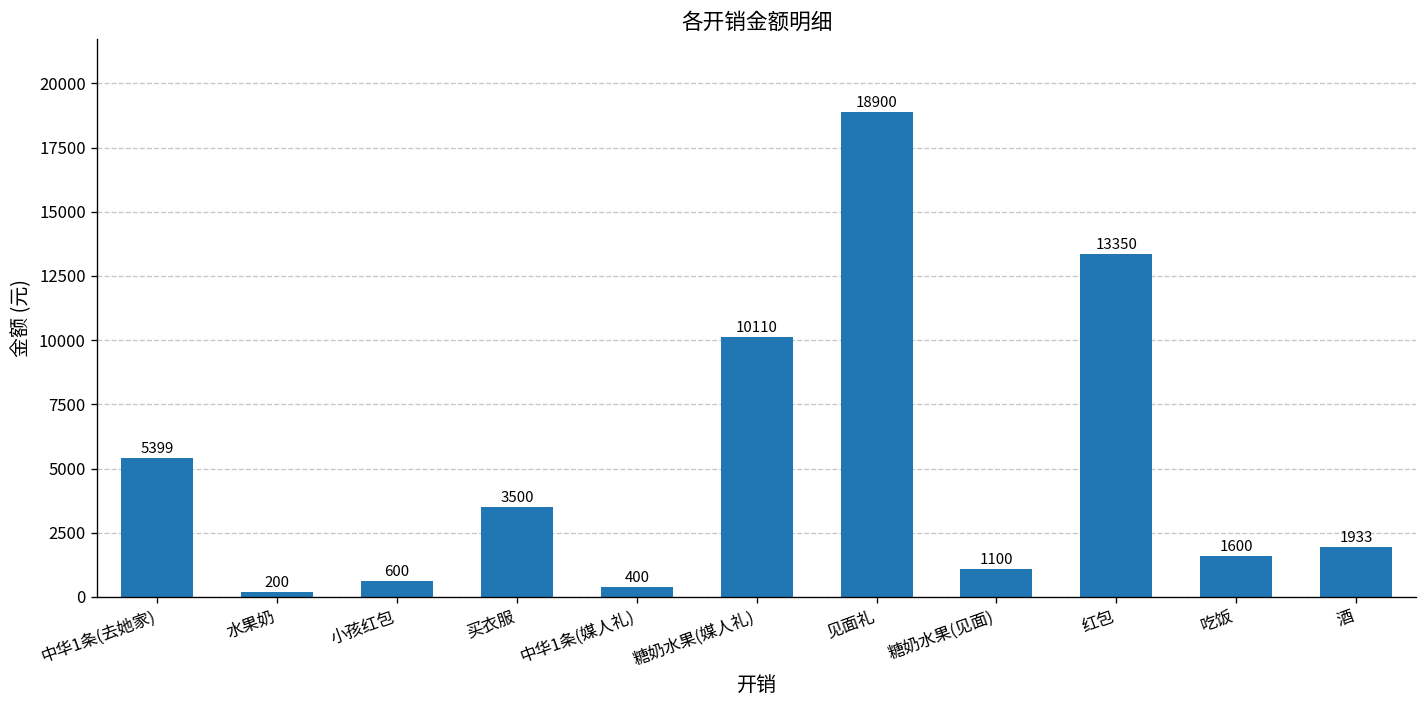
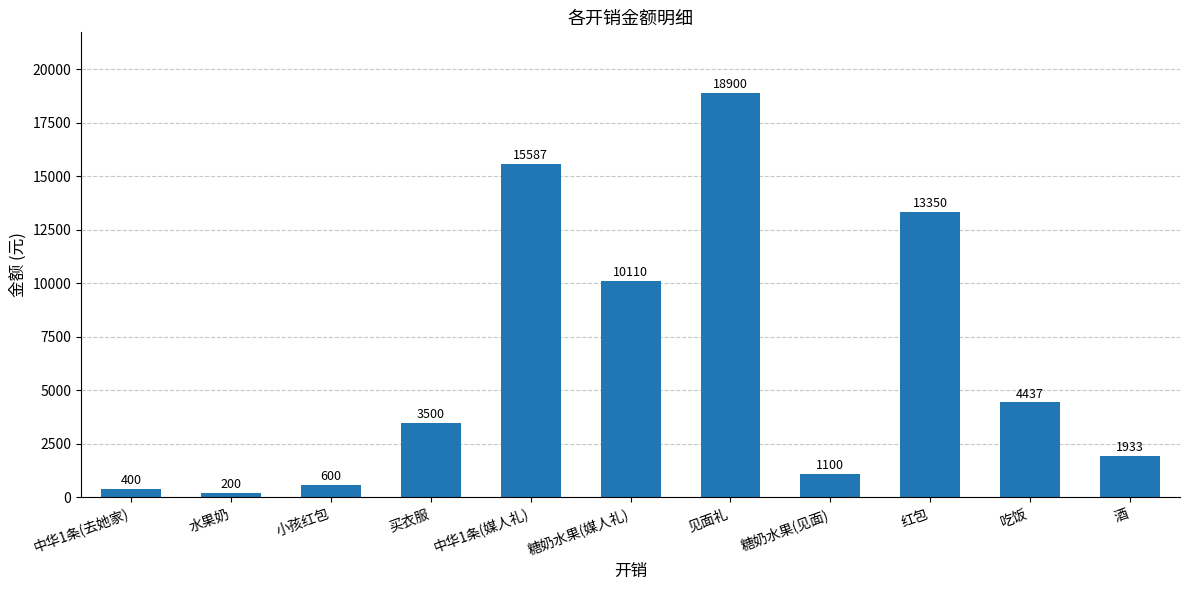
  {
-   "中华1条(去她家)": 5399,
+   "中华1条(去她家)": 400,
    "水果奶": 200,
    "小孩红包": 600,
    "买衣服": 3500,
-   "中华1条(媒人礼)": 400,
+   "中华1条(媒人礼)": 15587,
    "糖奶水果(媒人礼)": 10110,
    "见面礼": 18900,
    "糖奶水果(见面)": 1100,
    "红包": 13350,
-   "吃饭": 1600,
+   "吃饭": 4437,
    "酒": 1933
  }
